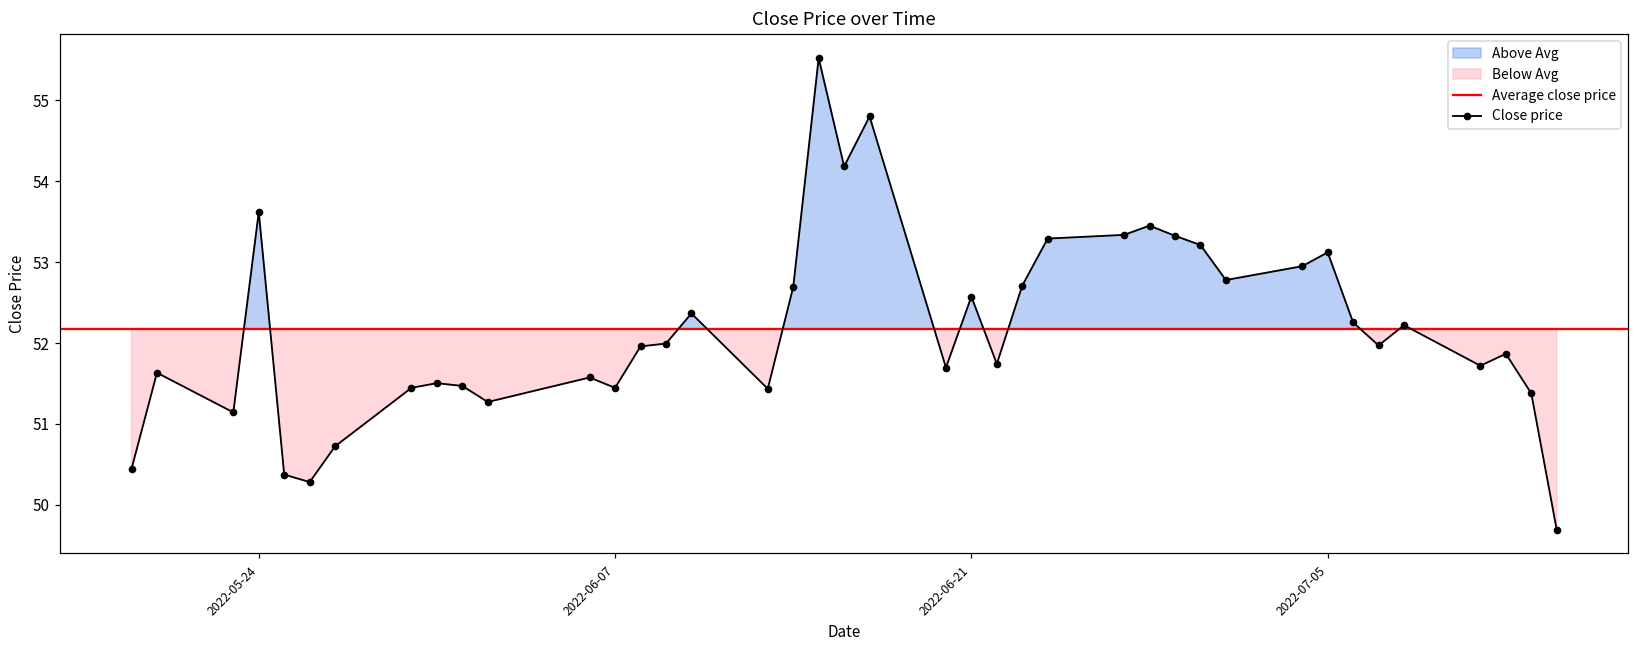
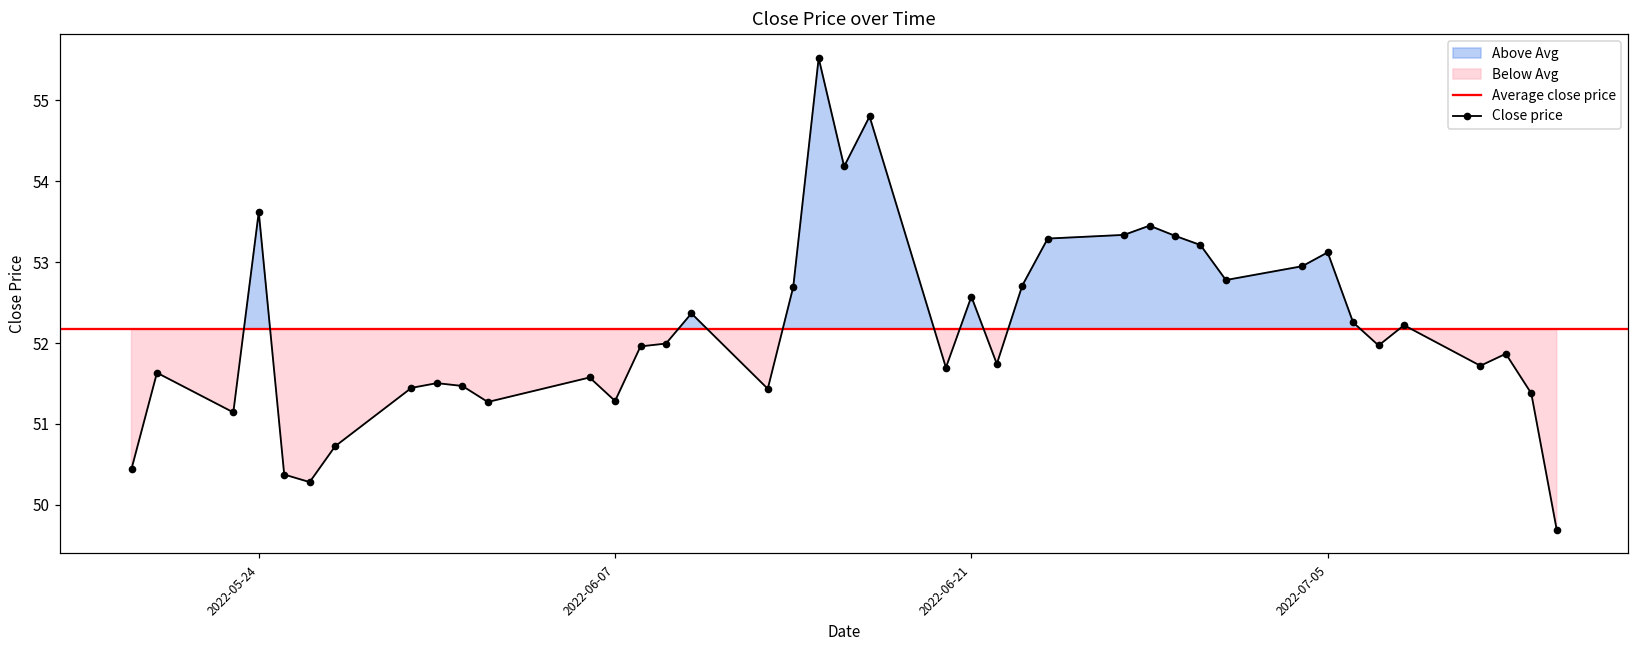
  {
    "2022-05-24": 53.6,
-   "2022-06-07": 51.4,
+   "2022-06-07": 51.3,
    "2022-06-21": 52.6,
    "2022-07-05": 53.1
  }
